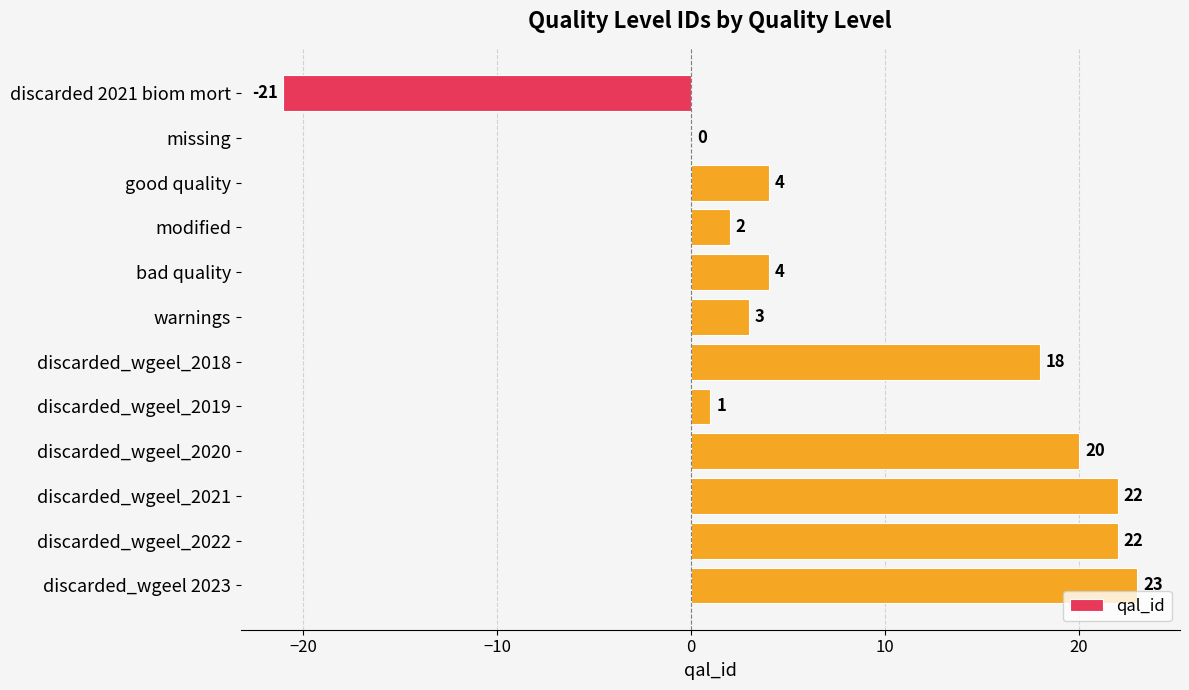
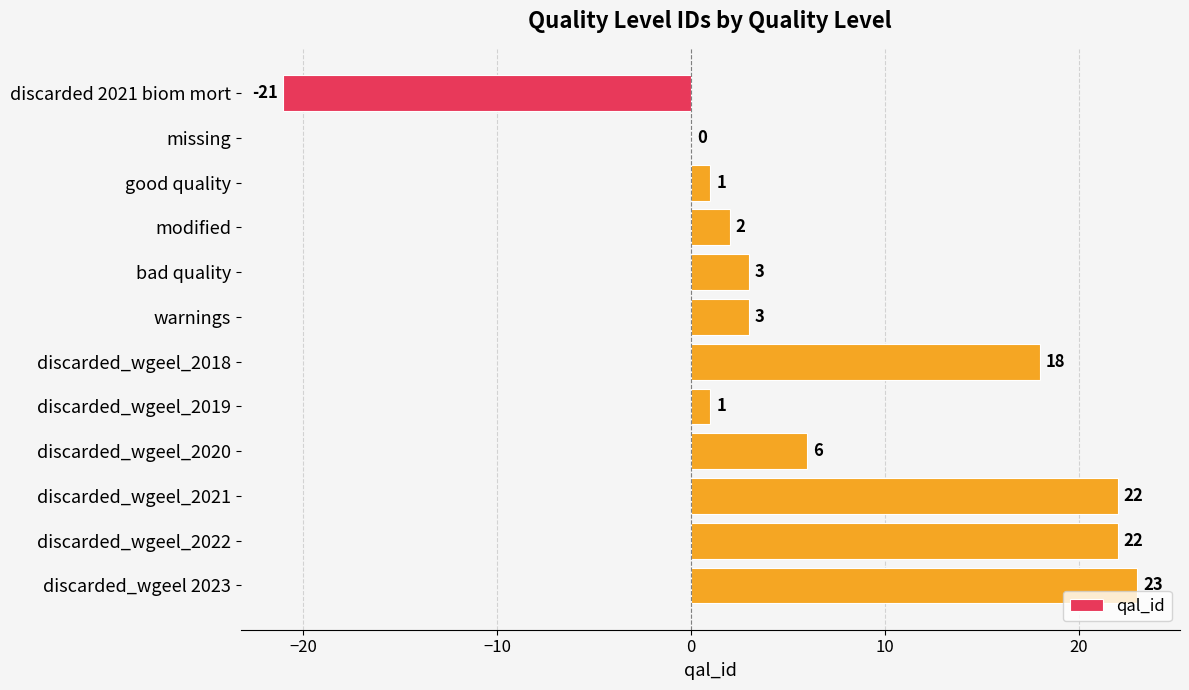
  {
    "discarded 2021 biom mort": -21,
    "missing": 0,
-   "good quality": 4,
+   "good quality": 1,
    "modified": 2,
-   "bad quality": 4,
+   "bad quality": 3,
    "warnings": 3,
    "discarded_wgeel_2018": 18,
    "discarded_wgeel_2019": 1,
-   "discarded_wgeel_2020": 20,
+   "discarded_wgeel_2020": 6,
    "discarded_wgeel_2021": 22,
    "discarded_wgeel_2022": 22
  }
